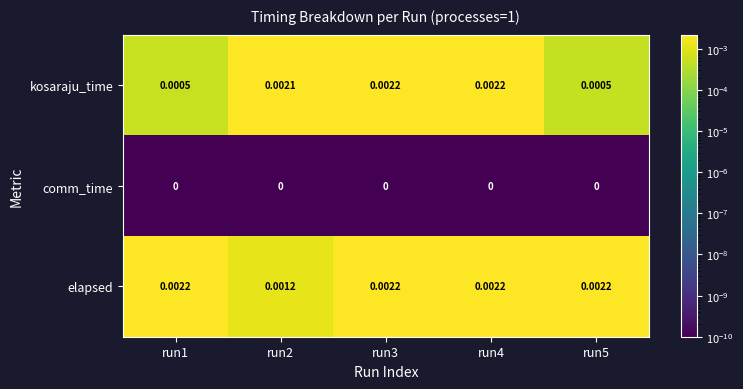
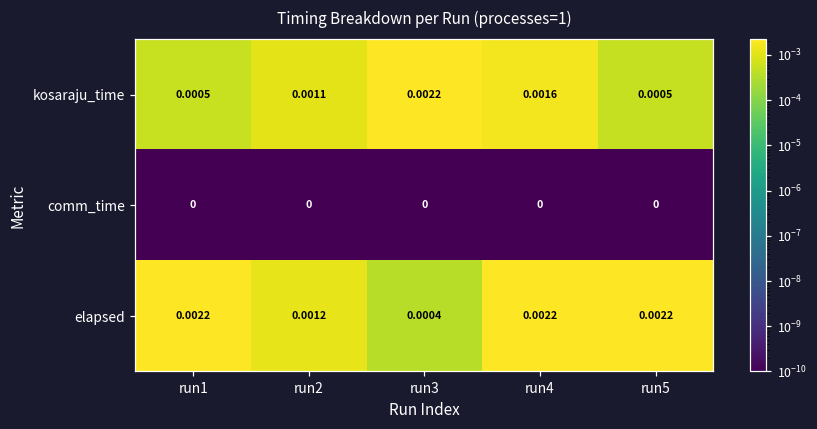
  {
    "kosaraju_time": {
      "run1": 0.0005,
-     "run2": 0.0021,
+     "run2": 0.0011,
      "run3": 0.0022,
-     "run4": 0.0022,
+     "run4": 0.0016,
      "run5": 0.0005
    },
    "comm_time": {
      "run1": 0,
      "run2": 0,
      "run3": 0,
      "run4": 0,
      "run5": 0
    },
    "elapsed": {
      "run1": 0.0022,
      "run2": 0.0012,
-     "run3": 0.0022,
+     "run3": 0.0004,
      "run4": 0.0022,
      "run5": 0.0022
    }
  }
